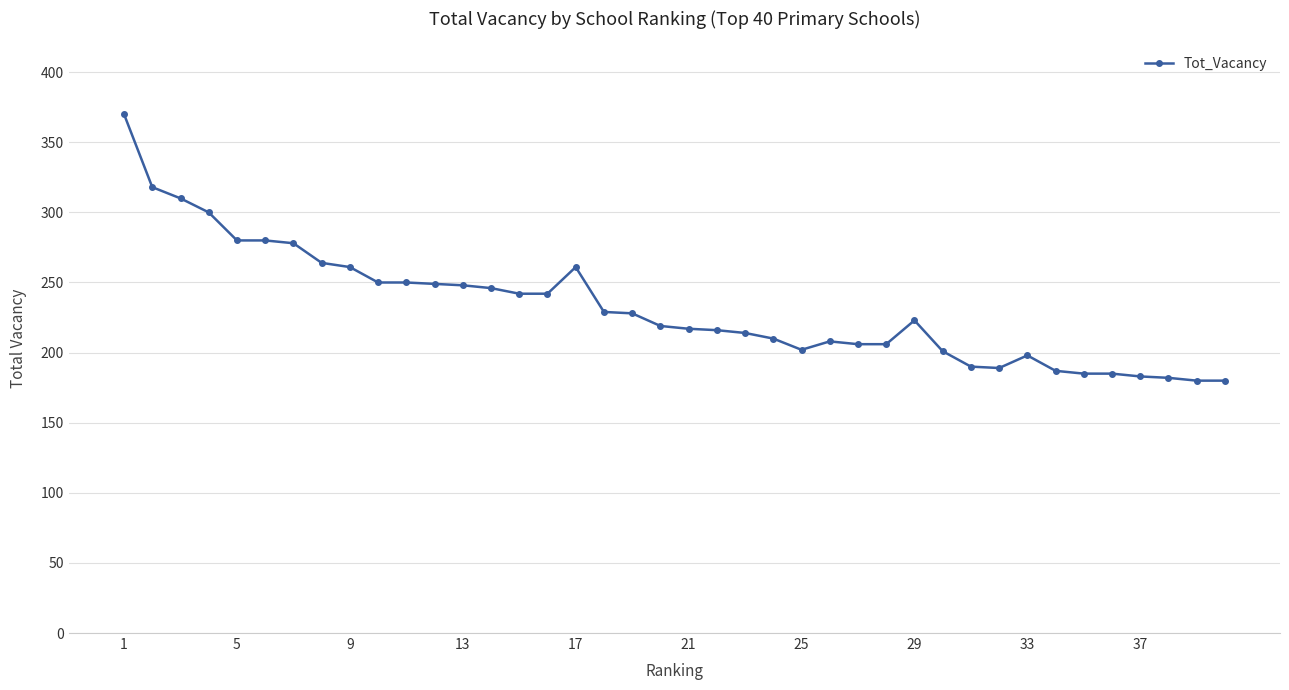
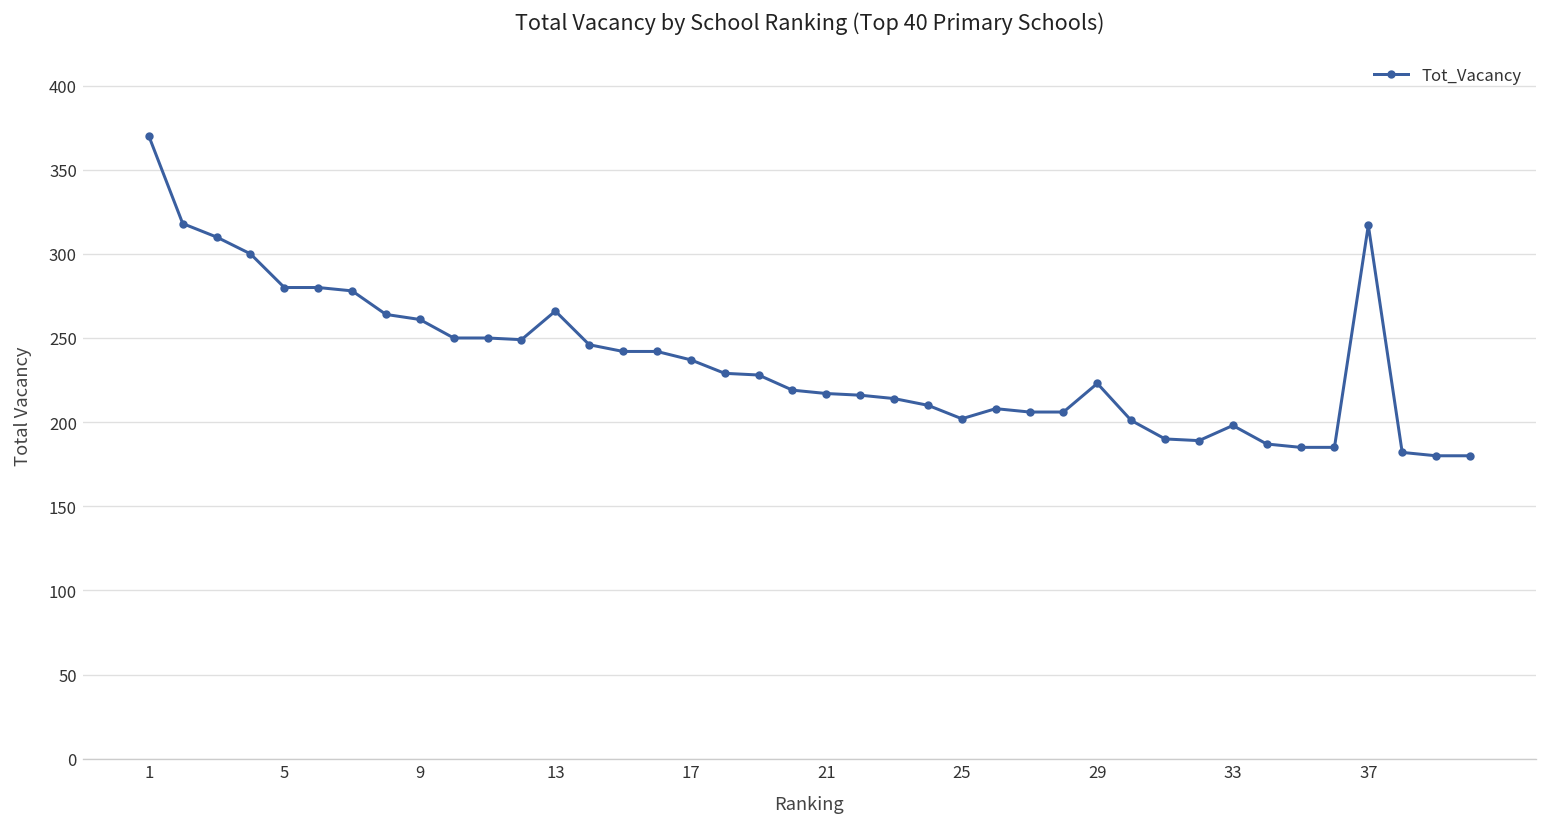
  {
    "1": 370,
    "5": 280,
    "9": 261,
-   "13": 248,
-   "17": 261,
+   "13": 266,
+   "17": 237,
    "21": 217,
    "25": 202,
    "29": 223,
    "33": 198,
-   "37": 183
+   "37": 317
  }
